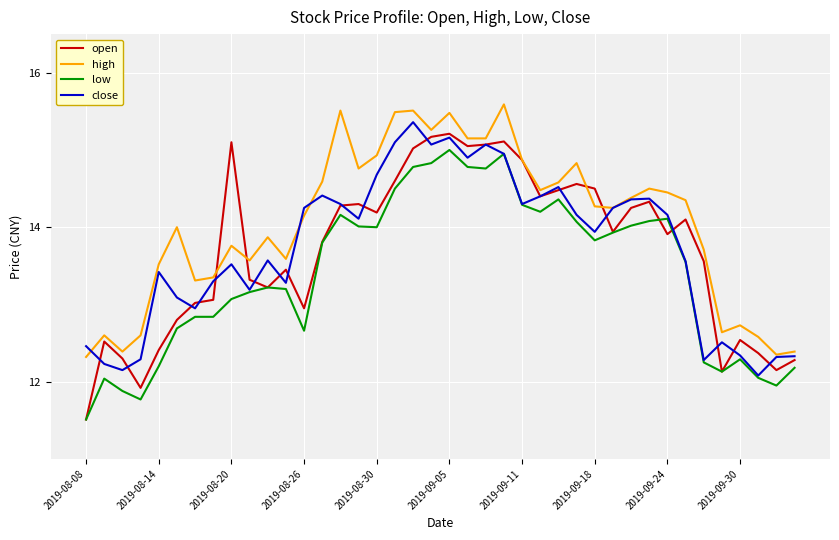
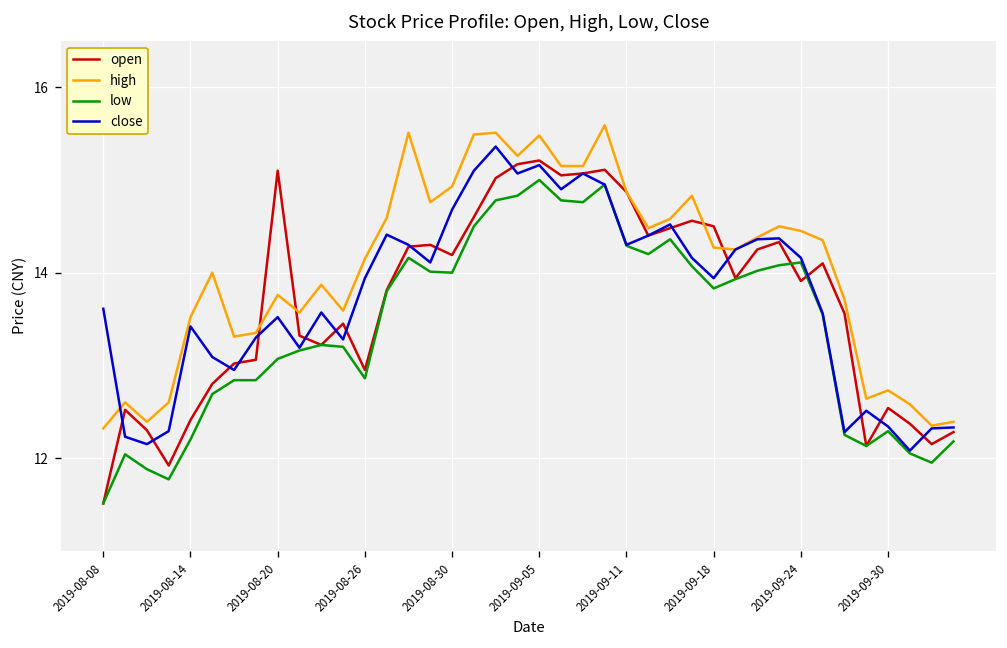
  {
    "open": {
      "2019-08-14": 12.4,
      "2019-08-20": 15.1,
      "2019-08-26": 13.0,
      "2019-08-30": 14.2,
      "2019-09-05": 15.2,
      "2019-09-18": 14.5,
      "2019-09-24": 13.9,
      "2019-09-30": 12.5
    },
    "high": {
      "2019-08-08": 12.3,
      "2019-08-14": 13.5,
      "2019-08-20": 13.8,
      "2019-08-26": 14.2,
      "2019-08-30": 14.9,
      "2019-09-05": 15.5,
      "2019-09-18": 14.3,
      "2019-09-24": 14.5,
      "2019-09-30": 12.7
    },
    "low": {
      "2019-08-14": 12.2,
      "2019-08-20": 13.1,
-     "2019-08-26": 12.7,
+     "2019-08-26": 12.9,
      "2019-08-30": 14.0,
      "2019-09-05": 15.0,
      "2019-09-18": 13.8,
      "2019-09-24": 14.1,
      "2019-09-30": 12.3
    },
    "close": {
-     "2019-08-08": 12.5,
+     "2019-08-08": 13.6,
      "2019-08-14": 13.4,
      "2019-08-20": 13.5,
-     "2019-08-26": 14.3,
+     "2019-08-26": 13.9,
      "2019-08-30": 14.7,
      "2019-09-05": 15.2,
      "2019-09-18": 13.9,
      "2019-09-24": 14.2,
      "2019-09-30": 12.3
    }
  }
